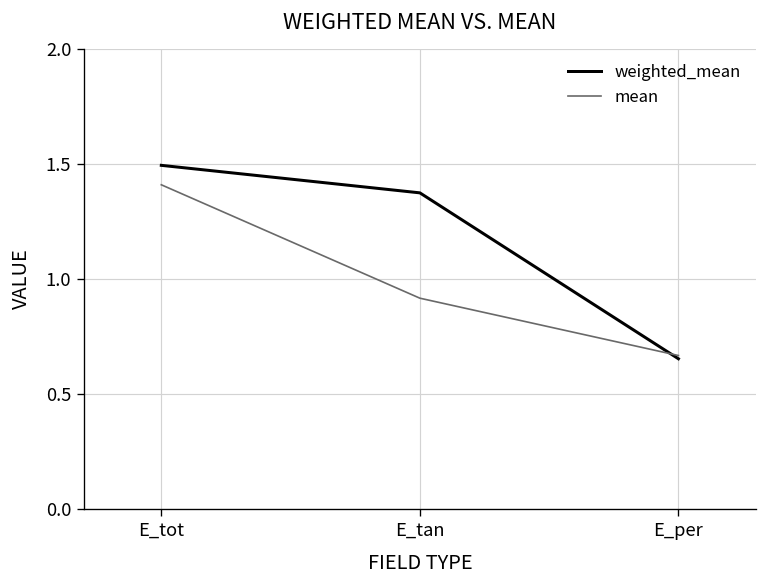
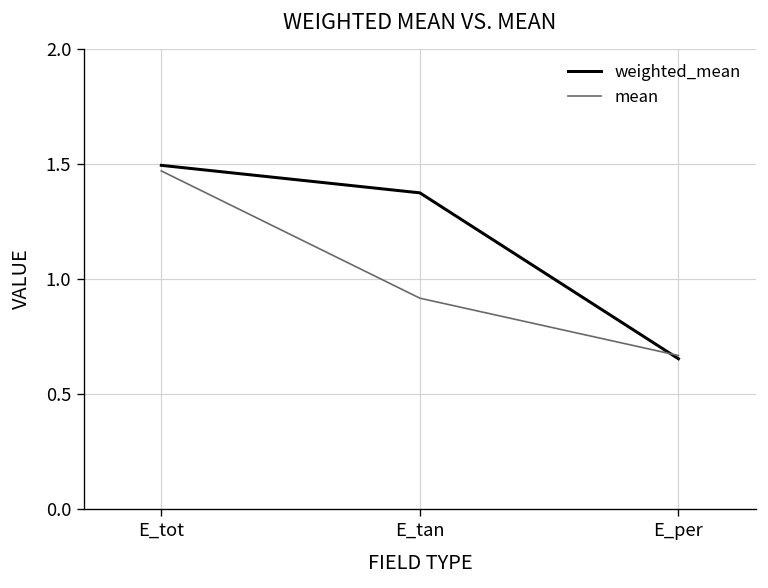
  {
    "weighted_mean": {
      "E_tot": 1.49,
      "E_tan": 1.37,
      "E_per": 0.65
    },
    "mean": {
-     "E_tot": 1.41,
+     "E_tot": 1.47,
      "E_tan": 0.92,
      "E_per": 0.67
    }
  }
